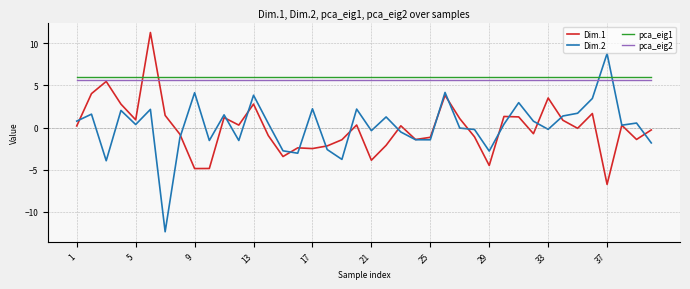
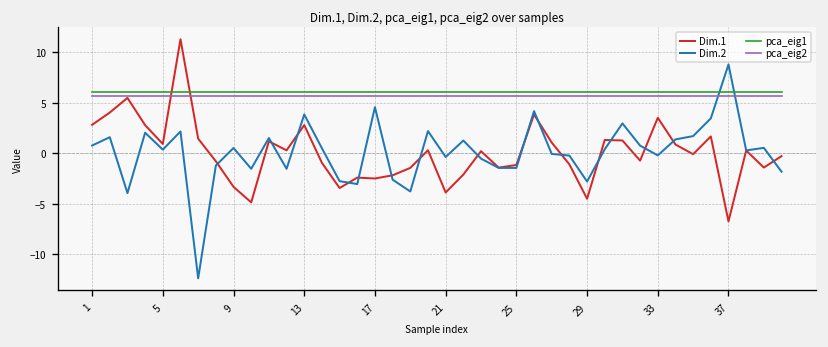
  {
    "Dim.1": {
-     "1": 0,
+     "1": 3,
      "5": 1,
-     "9": -5,
+     "9": -3,
      "13": 3,
      "17": -2,
      "21": -4,
      "29": -5,
      "33": 4,
      "37": -7
    },
    "Dim.2": {
      "1": 1,
      "5": 0,
-     "9": 4,
+     "9": 1,
      "13": 4,
-     "17": 2,
+     "17": 5,
      "21": 0,
      "29": -3,
      "33": 0,
      "37": 9
    },
    "pca_eig1": {
      "1": 6,
      "5": 6,
      "9": 6,
      "13": 6,
      "17": 6,
      "21": 6,
      "25": 6,
      "29": 6,
      "33": 6,
      "37": 6
    },
    "pca_eig2": {
      "1": 6,
      "5": 6,
      "9": 6,
      "13": 6,
      "17": 6,
      "21": 6,
      "25": 6,
      "29": 6,
      "33": 6,
      "37": 6
    }
  }
